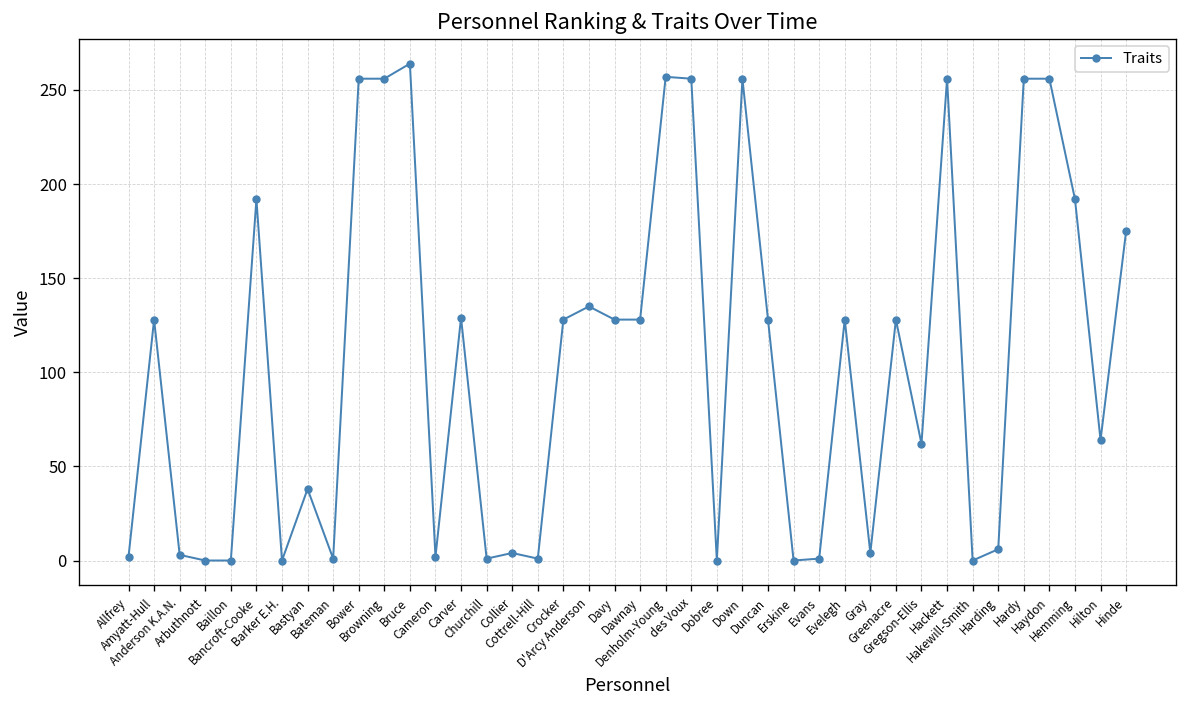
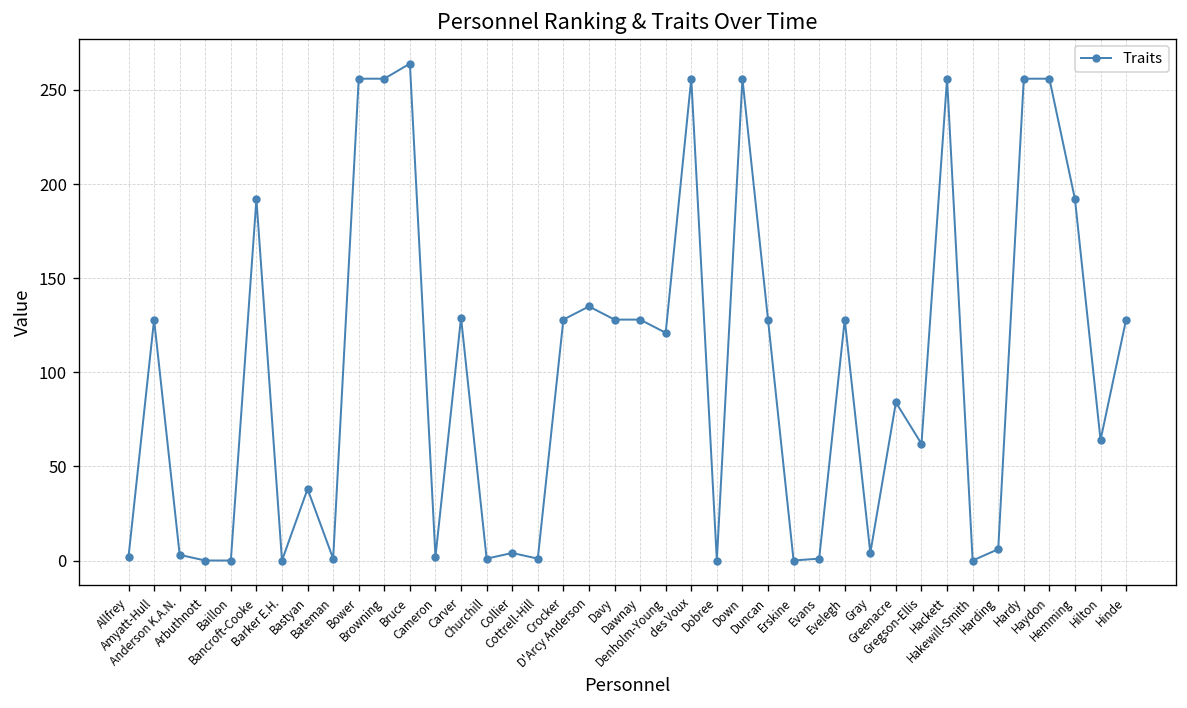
  {
    "Allfrey": 2,
    "Amyatt-Hull": 128,
    "Anderson K.A.N.": 3,
    "Arbuthnott": 0,
    "Baillon": 0,
    "Bancroft-Cooke": 192,
    "Barker E.H.": 0,
    "Bastyan": 38,
    "Bateman": 1,
    "Bower": 256,
    "Browning": 256,
    "Bruce": 264,
    "Cameron": 2,
    "Carver": 129,
    "Churchill": 1,
    "Collier": 4,
    "Cottrell-Hill": 1,
    "Crocker": 128,
    "D'Arcy Anderson": 135,
    "Davy": 128,
    "Dawnay": 128,
-   "Denholm-Young": 257,
+   "Denholm-Young": 121,
    "des Voux": 256,
    "Dobree": 0,
    "Down": 256,
    "Duncan": 128,
    "Erskine": 0,
    "Evans": 1,
    "Evelegh": 128,
    "Gray": 4,
-   "Greenacre": 128,
+   "Greenacre": 84,
    "Gregson-Ellis": 62,
    "Hackett": 256,
    "Hakewill-Smith": 0,
    "Harding": 6,
    "Hardy": 256,
    "Haydon": 256,
    "Hemming": 192,
    "Hilton": 64,
-   "Hinde": 175
+   "Hinde": 128
  }
